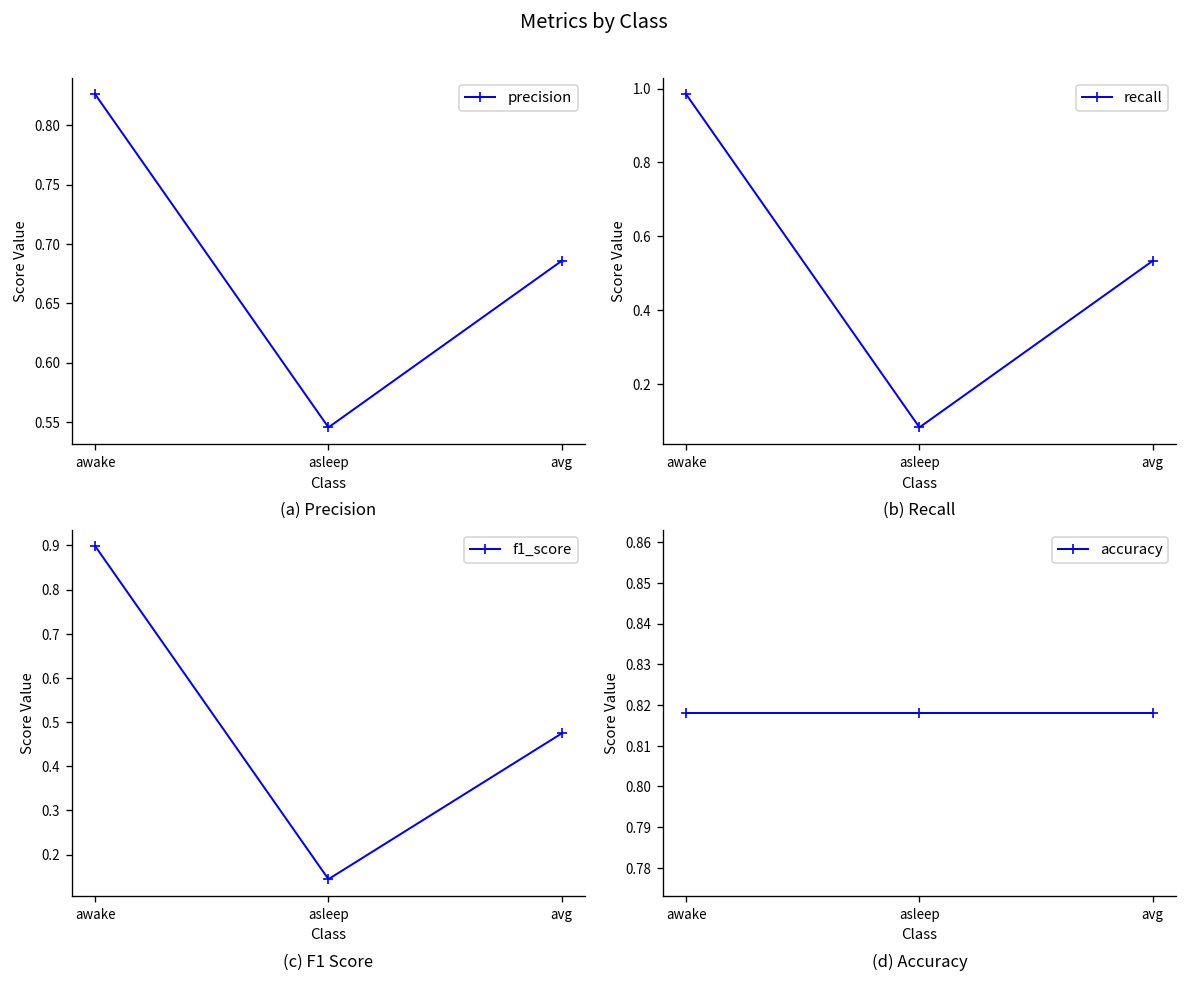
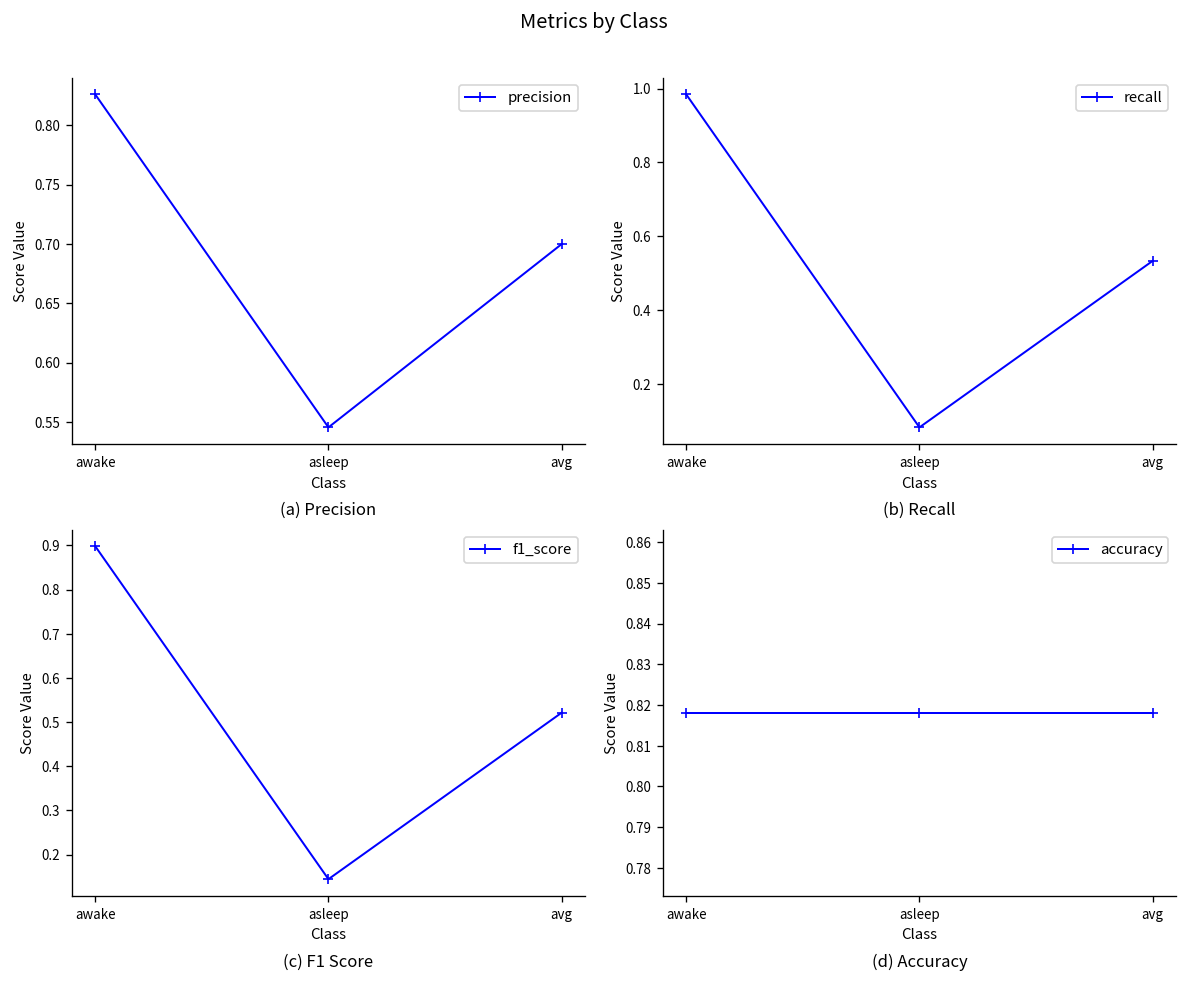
  {
    "(a) Precision": {
      "awake": 0.83,
      "asleep": 0.55,
-     "avg": 0.69
+     "avg": 0.70
    },
    "(b) Recall": {
      "awake": 0.98,
      "asleep": 0.08,
      "avg": 0.53
    },
    "(c) F1 Score": {
      "awake": 0.90,
      "asleep": 0.14,
-     "avg": 0.47
+     "avg": 0.52
    },
    "(d) Accuracy": {
      "awake": 0.818,
      "asleep": 0.818,
      "avg": 0.818
    }
  }
